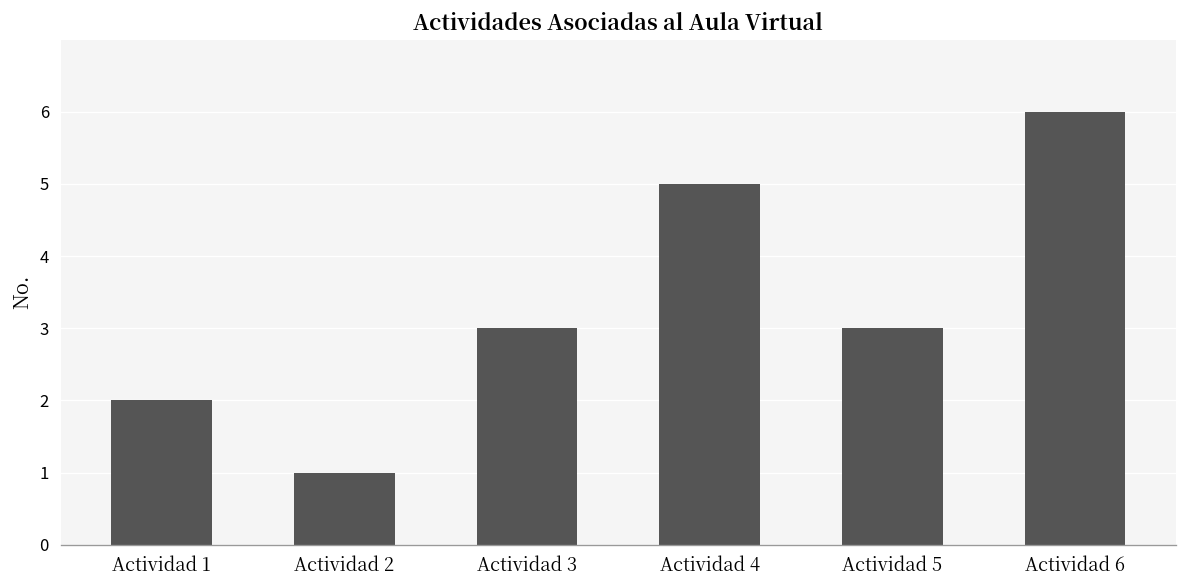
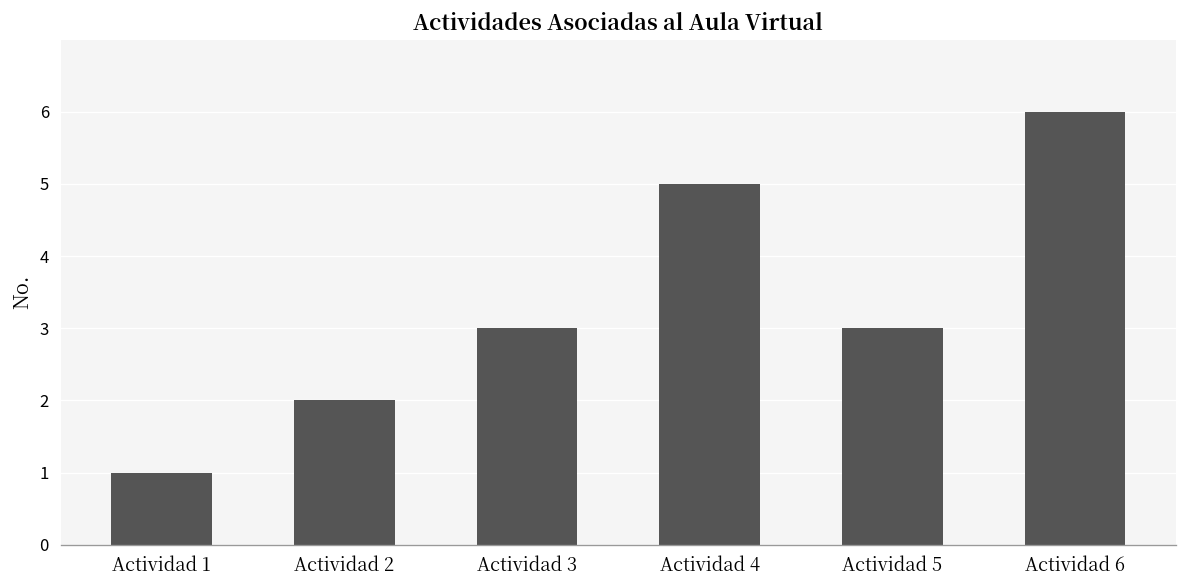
  {
-   "Actividad 1": 2,
-   "Actividad 2": 1,
+   "Actividad 1": 1,
+   "Actividad 2": 2,
    "Actividad 3": 3,
    "Actividad 4": 5,
    "Actividad 5": 3,
    "Actividad 6": 6
  }
